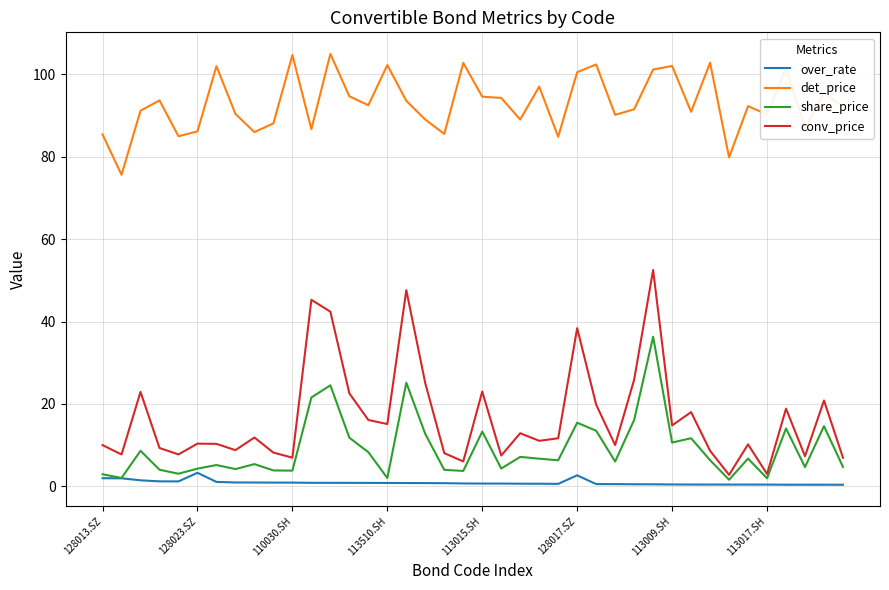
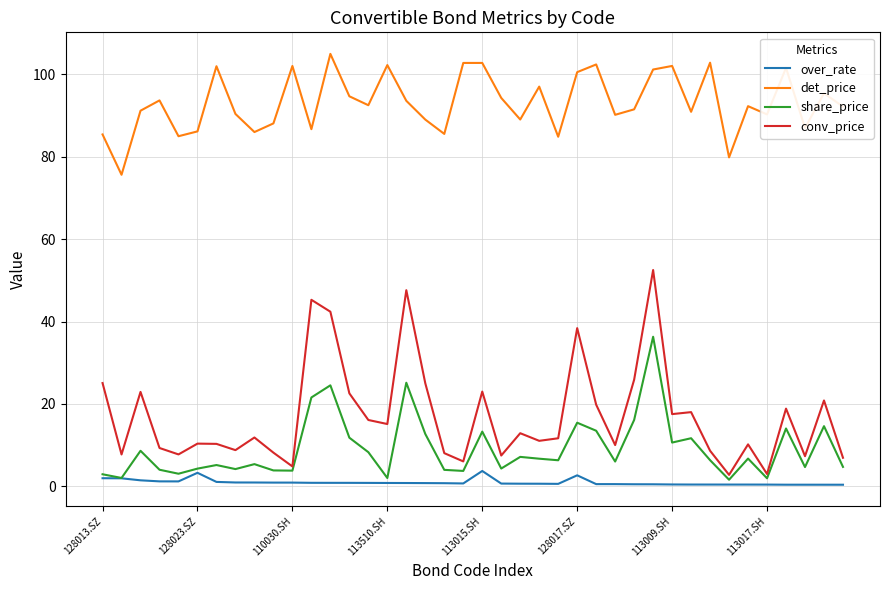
  {
    "over_rate": {
      "128013.SZ": 2,
      "128023.SZ": 3,
      "110030.SH": 1,
      "113510.SH": 1,
-     "113015.SH": 1,
+     "113015.SH": 4,
      "128017.SZ": 3,
      "113009.SH": 0,
      "113017.SH": 0
    },
    "det_price": {
      "128013.SZ": 85,
      "128023.SZ": 86,
-     "110030.SH": 105,
+     "110030.SH": 102,
      "113510.SH": 102,
-     "113015.SH": 95,
+     "113015.SH": 103,
      "128017.SZ": 101,
      "113009.SH": 102
    },
    "share_price": {
      "128013.SZ": 3,
      "128023.SZ": 4,
      "110030.SH": 4,
      "113510.SH": 2,
      "113015.SH": 13,
      "128017.SZ": 15,
      "113009.SH": 11,
      "113017.SH": 2
    },
    "conv_price": {
-     "128013.SZ": 10,
+     "128013.SZ": 25,
      "128023.SZ": 10,
-     "110030.SH": 7,
+     "110030.SH": 5,
      "113510.SH": 15,
      "113015.SH": 23,
      "128017.SZ": 38,
-     "113009.SH": 15,
+     "113009.SH": 18,
      "113017.SH": 3
    }
  }
